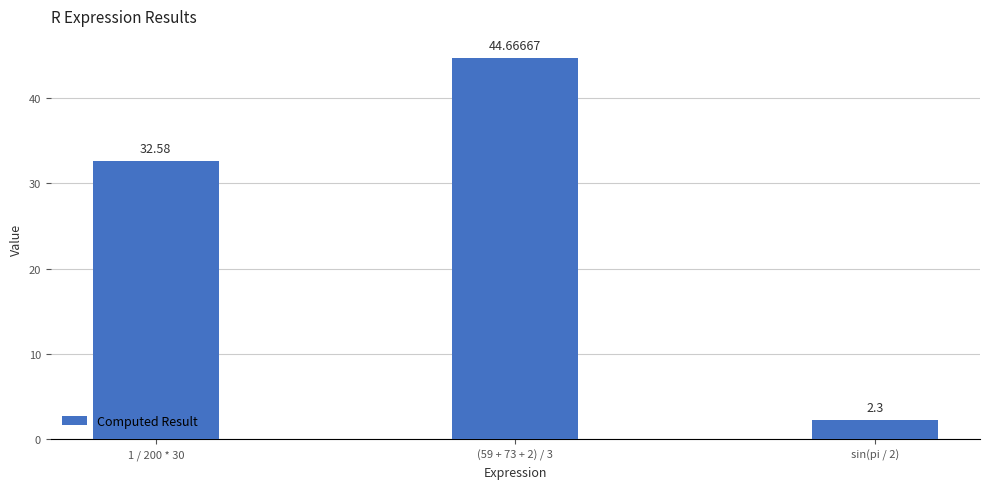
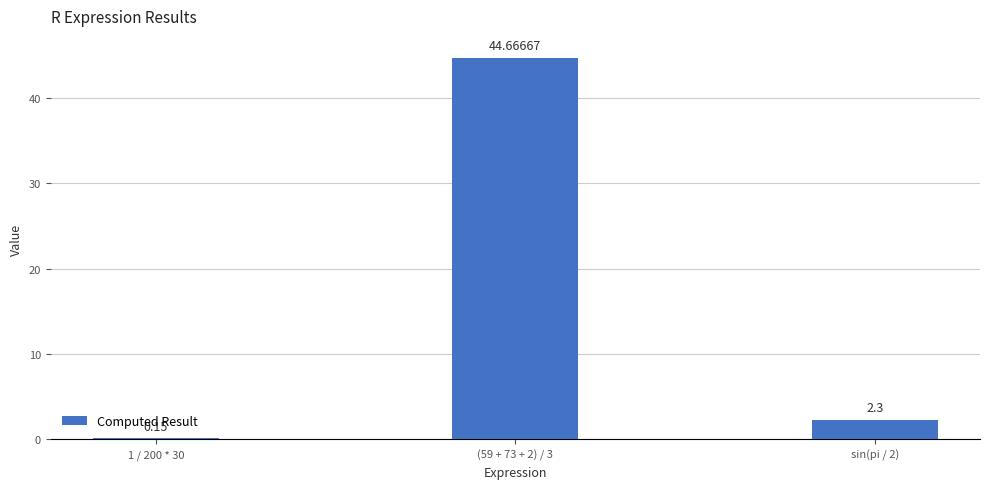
  {
-   "1 / 200 * 30": 32.58,
+   "1 / 200 * 30": 0.15,
    "(59 + 73 + 2) / 3": 44.66667,
    "sin(pi / 2)": 2.3
  }
